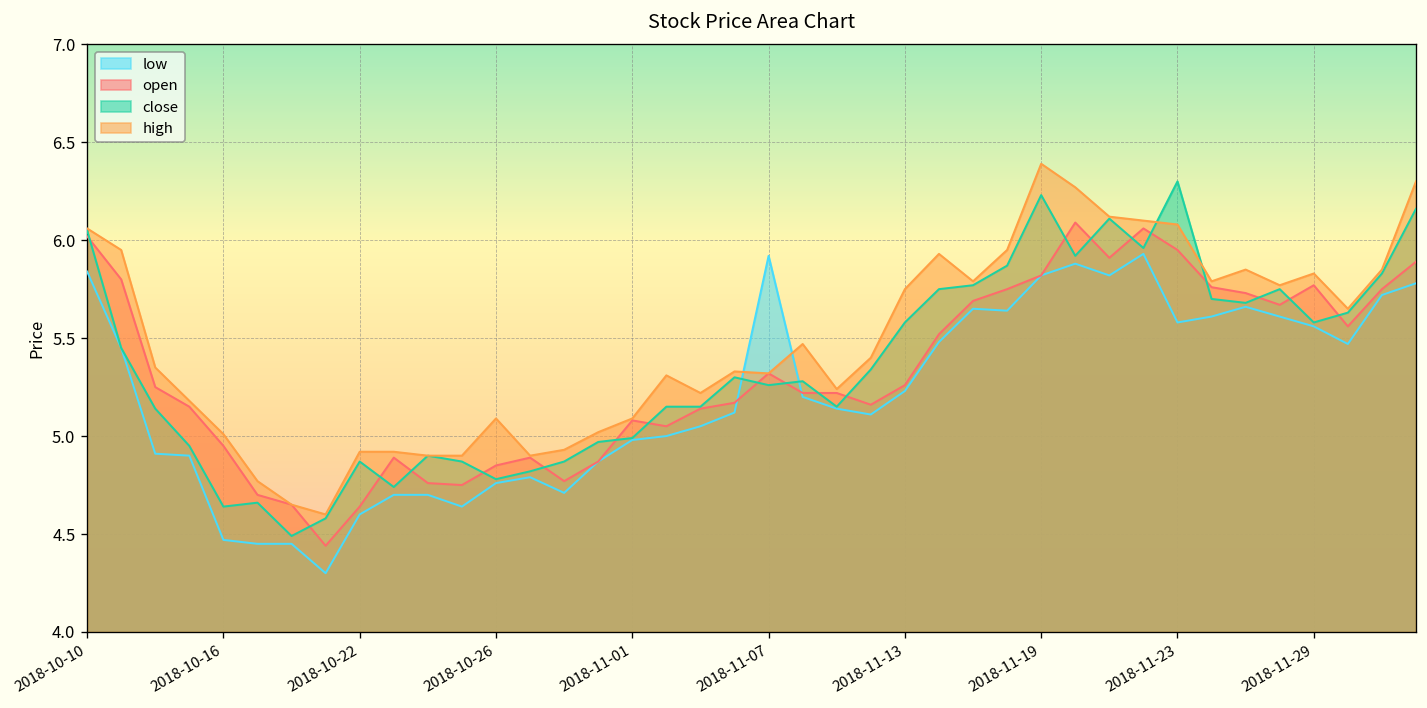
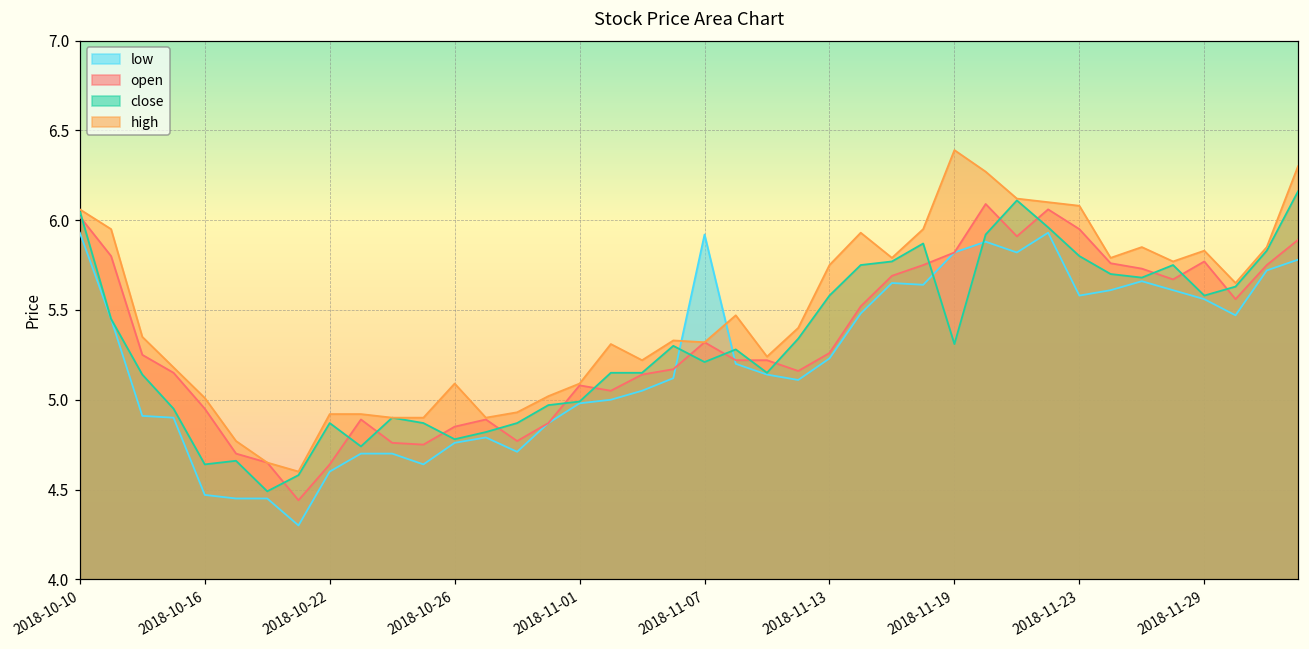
  {
    "low": {
-     "2018-10-10": 5.84,
+     "2018-10-10": 5.93,
      "2018-10-16": 4.47,
      "2018-10-22": 4.60,
      "2018-10-26": 4.76,
      "2018-11-07": 5.92,
      "2018-11-13": 5.23,
      "2018-11-23": 5.58,
      "2018-11-29": 5.56
    },
    "close": {
      "2018-10-16": 4.64,
      "2018-10-22": 4.87,
      "2018-10-26": 4.78,
-     "2018-11-07": 5.26,
+     "2018-11-07": 5.21,
      "2018-11-13": 5.58,
-     "2018-11-19": 6.23,
-     "2018-11-23": 6.3,
+     "2018-11-19": 5.31,
+     "2018-11-23": 5.8,
      "2018-11-29": 5.58
    }
  }
